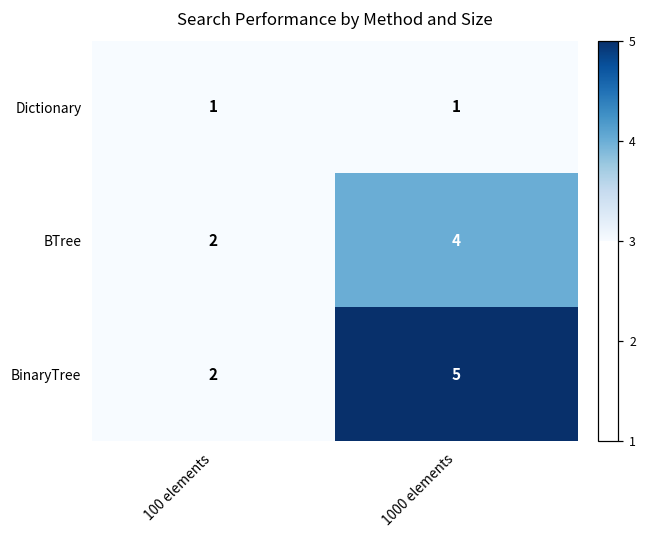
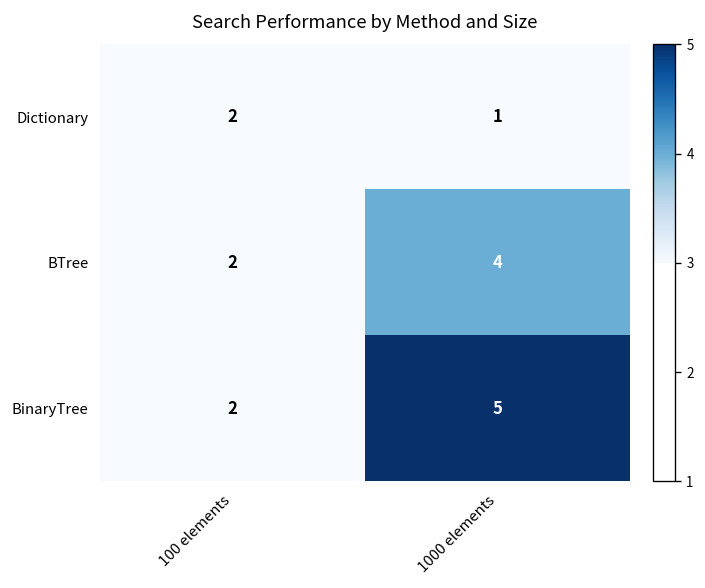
  {
    "Dictionary": {
-     "100 elements": 1,
+     "100 elements": 2,
      "1000 elements": 1
    },
    "BTree": {
      "100 elements": 2,
      "1000 elements": 4
    },
    "BinaryTree": {
      "100 elements": 2,
      "1000 elements": 5
    }
  }
